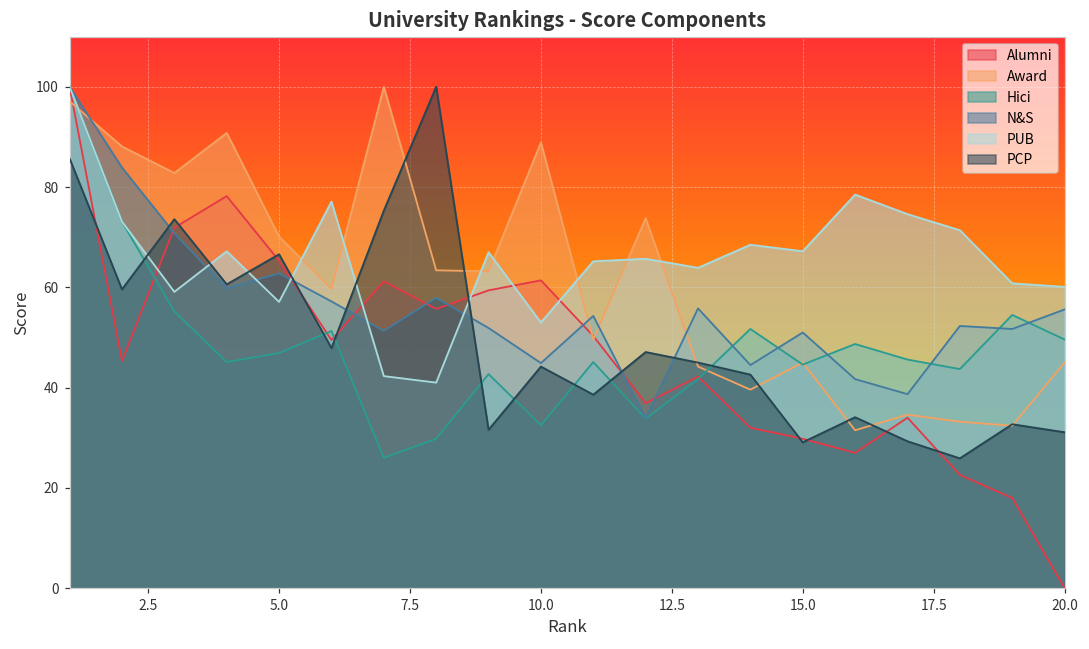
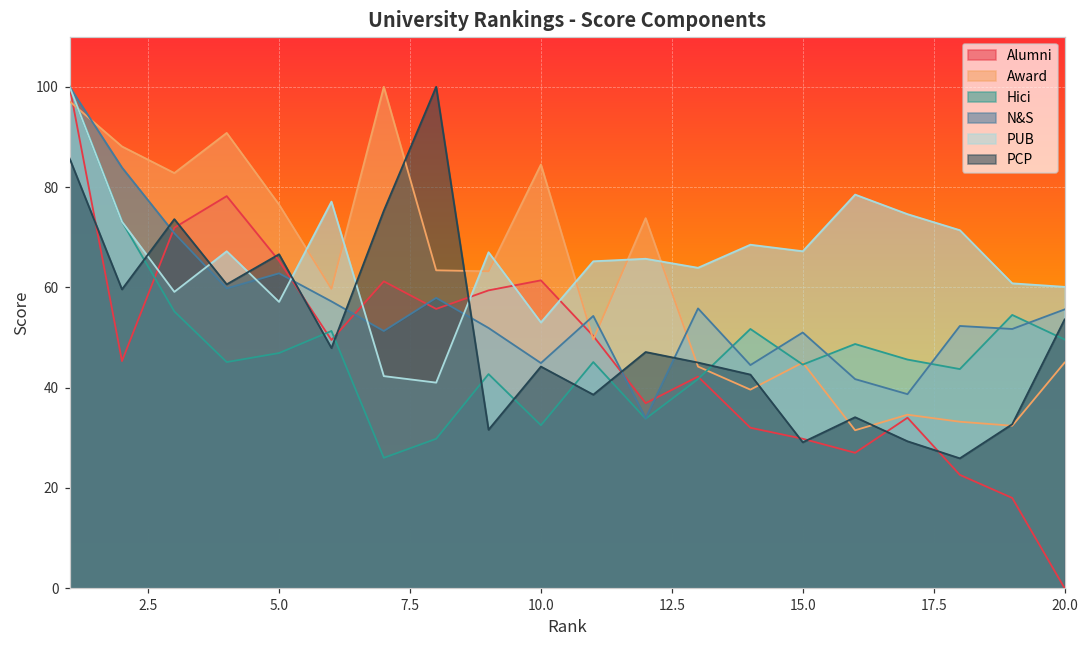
  {
    "Alumni": {
      "5.0": 65,
      "10.0": 61,
      "15.0": 30,
      "20.0": 0
    },
    "Award": {
-     "5.0": 70,
-     "10.0": 89,
+     "5.0": 77,
+     "10.0": 85,
      "20.0": 45
    },
    "PUB": {
      "5.0": 57,
      "10.0": 53,
      "15.0": 67,
      "20.0": 60
    },
    "PCP": {
      "5.0": 67,
      "10.0": 44,
      "15.0": 29,
-     "20.0": 31
+     "20.0": 54
    }
  }
